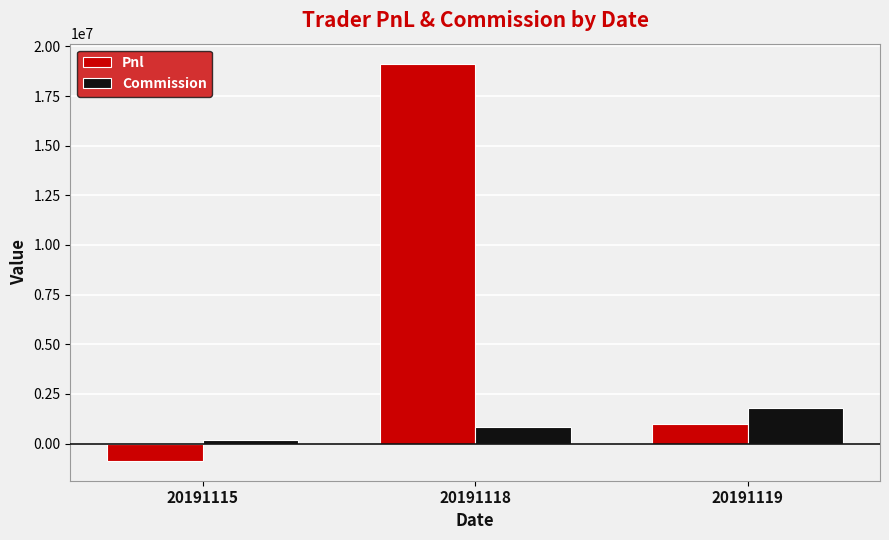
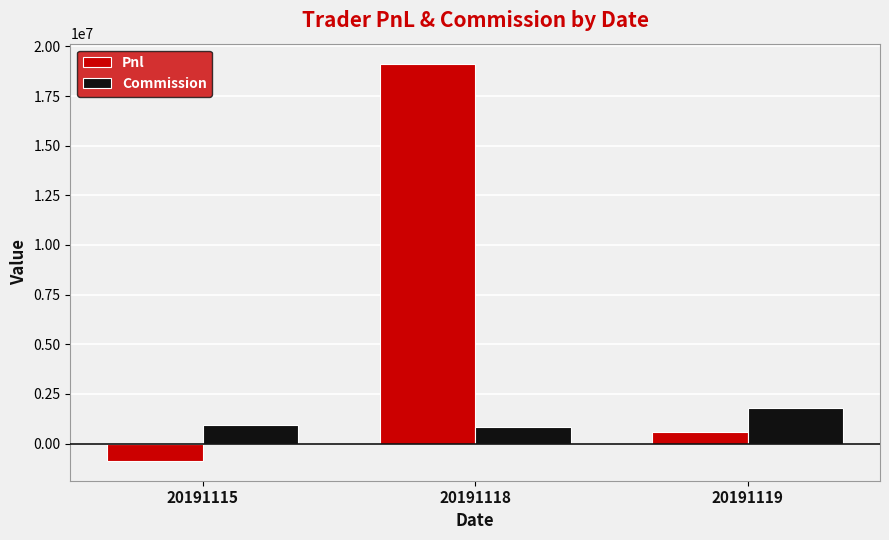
  {
    "Pnl": {
      "20191115": -900000,
      "20191118": 19100000,
-     "20191119": 1000000
+     "20191119": 600000
    },
    "Commission": {
-     "20191115": 200000,
+     "20191115": 900000,
      "20191118": 800000,
      "20191119": 1800000
    }
  }
